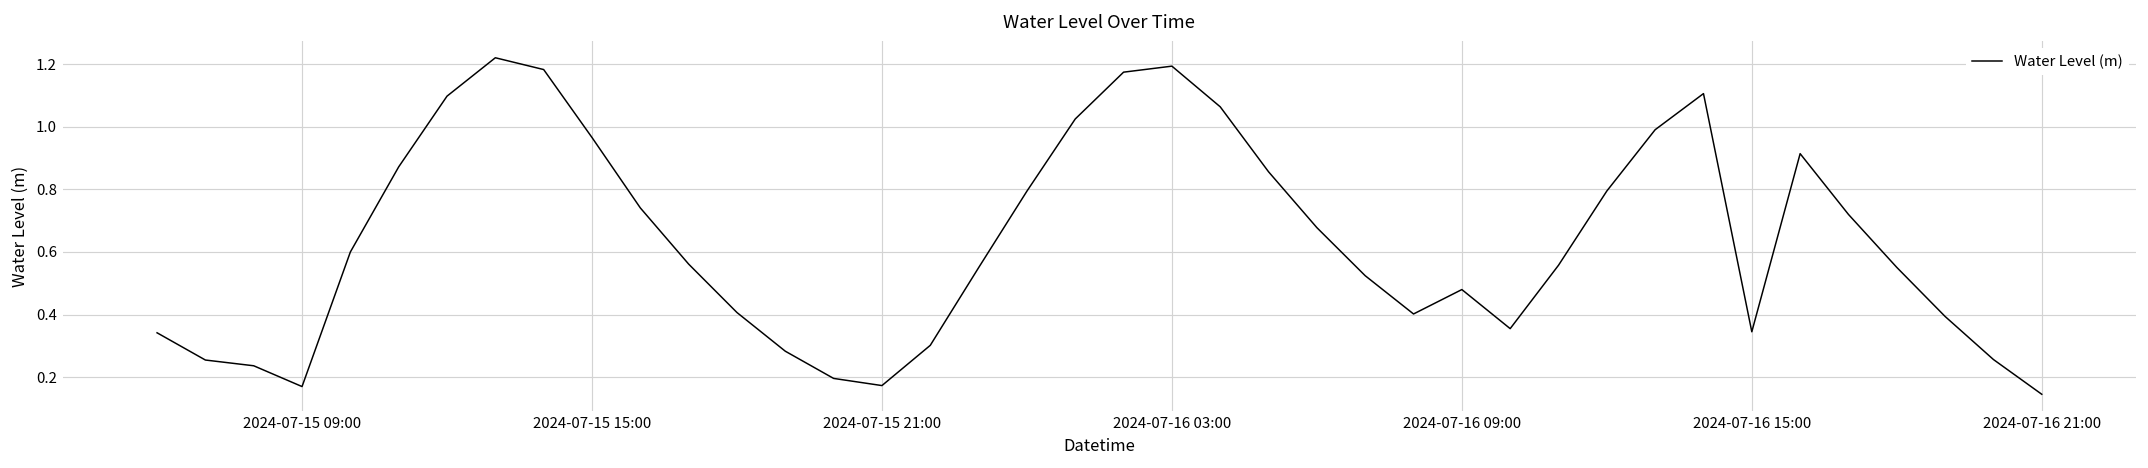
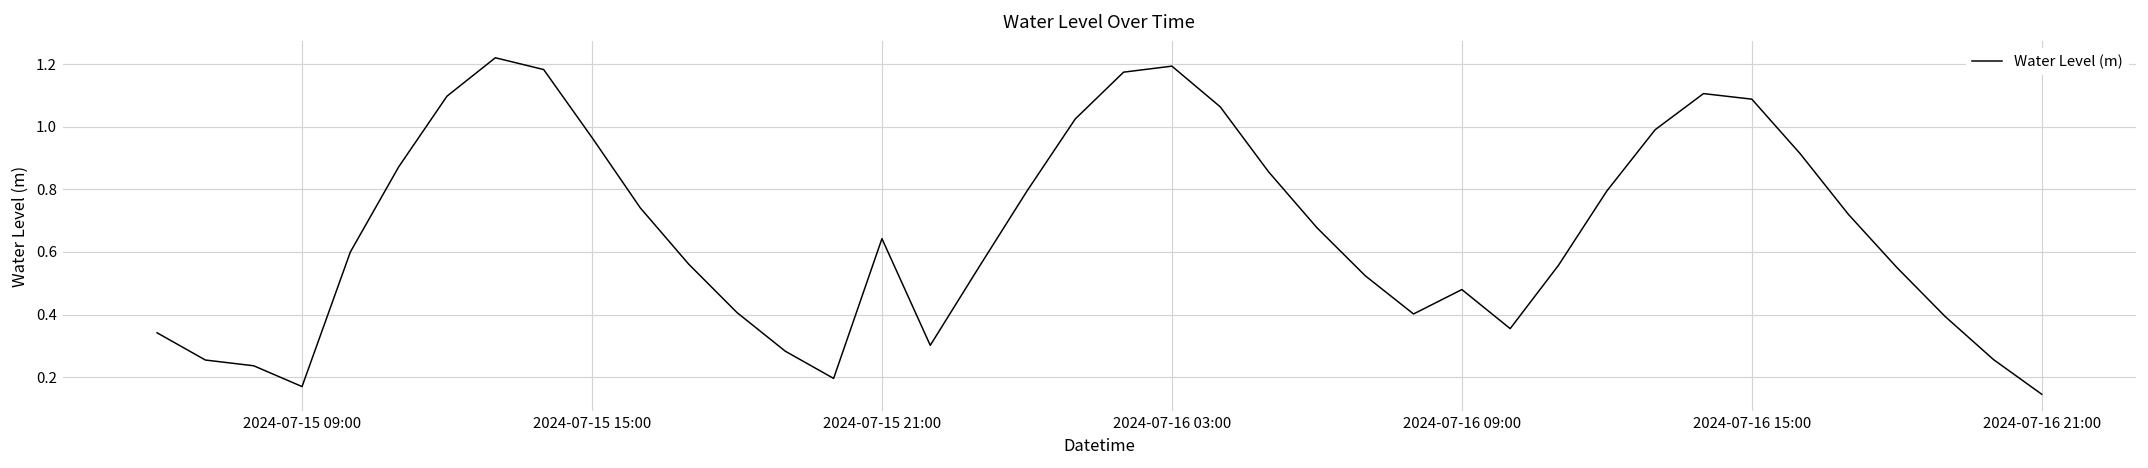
  {
    "2024-07-15 09:00": 0.17,
    "2024-07-15 15:00": 0.97,
-   "2024-07-15 21:00": 0.17,
+   "2024-07-15 21:00": 0.64,
    "2024-07-16 03:00": 1.19,
    "2024-07-16 09:00": 0.48,
-   "2024-07-16 15:00": 0.34,
+   "2024-07-16 15:00": 1.09,
    "2024-07-16 21:00": 0.15
  }
